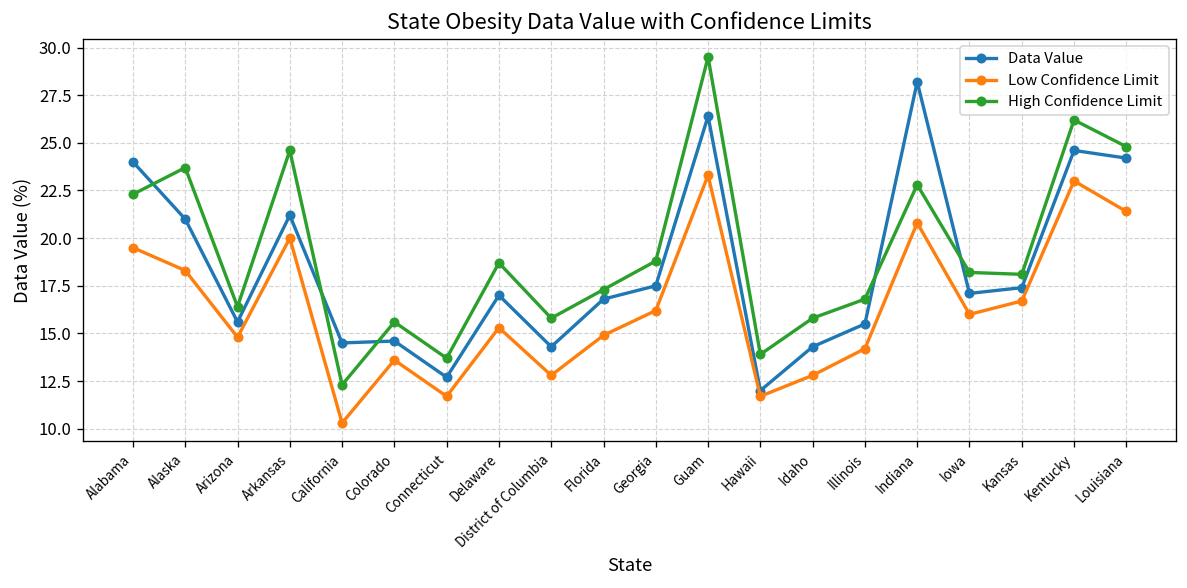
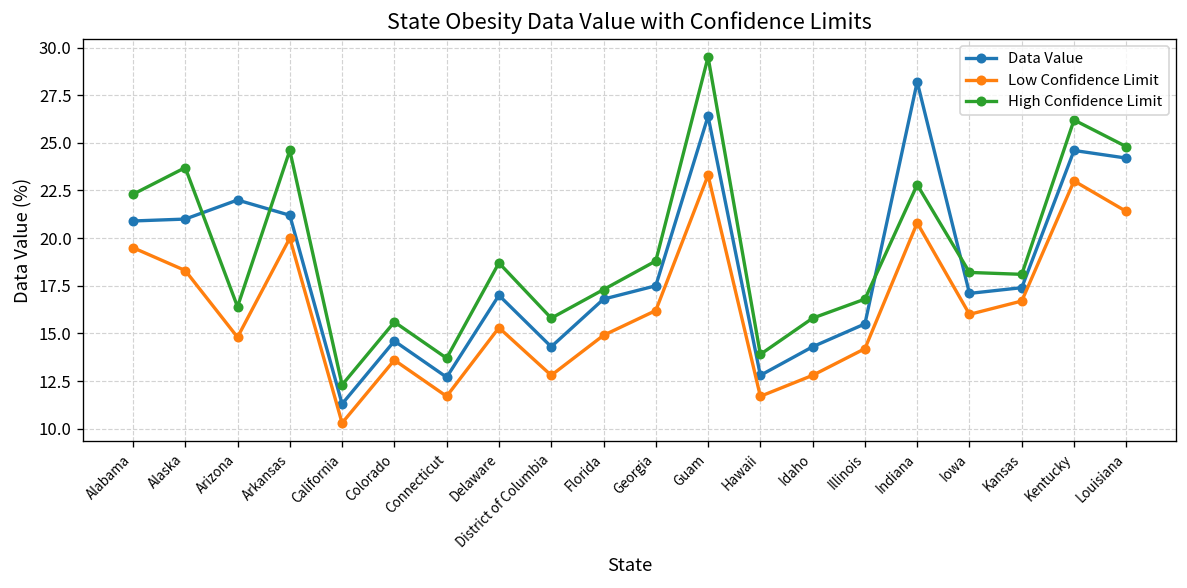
  {
    "Data Value": {
-     "Alabama": 24.0,
+     "Alabama": 20.9,
      "Alaska": 21.0,
-     "Arizona": 15.6,
+     "Arizona": 22.0,
      "Arkansas": 21.2,
-     "California": 14.5,
+     "California": 11.3,
      "Colorado": 14.6,
      "Connecticut": 12.7,
      "Delaware": 17.0,
      "District of Columbia": 14.3,
      "Florida": 16.8,
      "Georgia": 17.5,
      "Guam": 26.4,
-     "Hawaii": 12.0,
+     "Hawaii": 12.8,
      "Idaho": 14.3,
      "Illinois": 15.5,
      "Indiana": 28.2,
      "Iowa": 17.1,
      "Kansas": 17.4,
      "Kentucky": 24.6,
      "Louisiana": 24.2
    },
    "Low Confidence Limit": {
      "Alabama": 19.5,
      "Alaska": 18.3,
      "Arizona": 14.8,
      "Arkansas": 20.0,
      "California": 10.3,
      "Colorado": 13.6,
      "Connecticut": 11.7,
      "Delaware": 15.3,
      "District of Columbia": 12.8,
      "Florida": 14.9,
      "Georgia": 16.2,
      "Guam": 23.3,
      "Hawaii": 11.7,
      "Idaho": 12.8,
      "Illinois": 14.2,
      "Indiana": 20.8,
      "Iowa": 16.0,
      "Kansas": 16.7,
      "Kentucky": 23.0,
      "Louisiana": 21.4
    },
    "High Confidence Limit": {
      "Alabama": 22.3,
      "Alaska": 23.7,
      "Arizona": 16.4,
      "Arkansas": 24.6,
      "California": 12.3,
      "Colorado": 15.6,
      "Connecticut": 13.7,
      "Delaware": 18.7,
      "District of Columbia": 15.8,
      "Florida": 17.3,
      "Georgia": 18.8,
      "Guam": 29.5,
      "Hawaii": 13.9,
      "Idaho": 15.8,
      "Illinois": 16.8,
      "Indiana": 22.8,
      "Iowa": 18.2,
      "Kansas": 18.1,
      "Louisiana": 24.8
    }
  }
